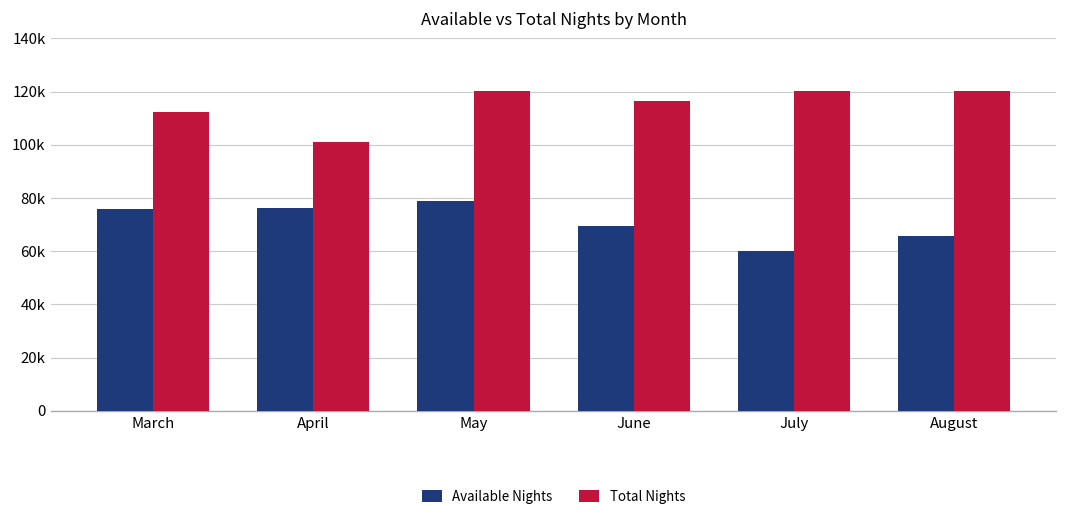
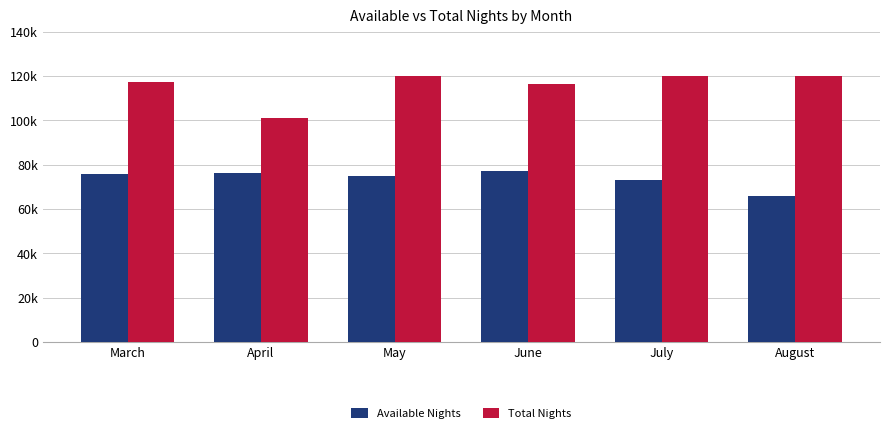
  {
    "Available Nights": {
      "March": 76000,
      "April": 76000,
-     "May": 79000,
-     "June": 69000,
-     "July": 60000,
+     "May": 75000,
+     "June": 77000,
+     "July": 73000,
      "August": 66000
    },
    "Total Nights": {
-     "March": 112000,
+     "March": 117000,
      "April": 101000,
      "May": 120000,
      "June": 116000,
      "July": 120000,
      "August": 120000
    }
  }
